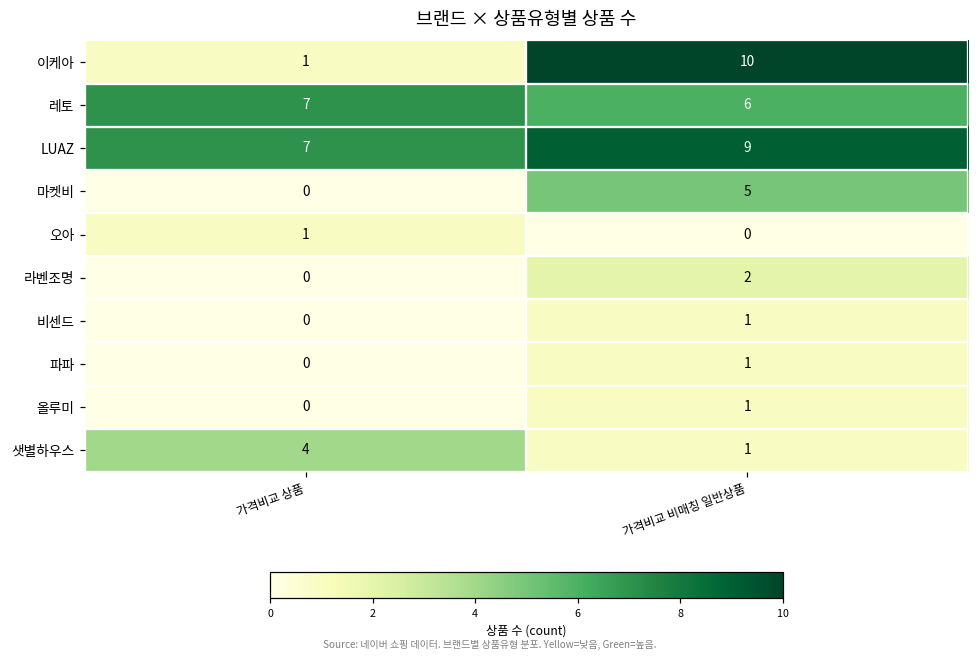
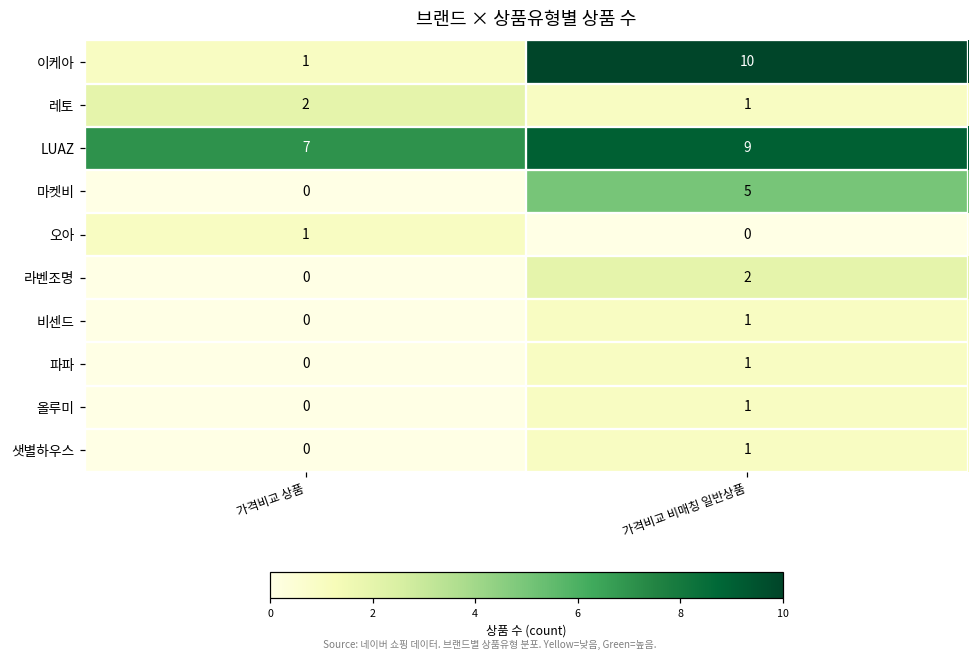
  {
    "이케아": {
      "가격비교 상품": 1,
      "가격비교 비매칭 일반상품": 10
    },
    "레토": {
-     "가격비교 상품": 7,
-     "가격비교 비매칭 일반상품": 6
+     "가격비교 상품": 2,
+     "가격비교 비매칭 일반상품": 1
    },
    "LUAZ": {
      "가격비교 상품": 7,
      "가격비교 비매칭 일반상품": 9
    },
    "마켓비": {
      "가격비교 상품": 0,
      "가격비교 비매칭 일반상품": 5
    },
    "오아": {
      "가격비교 상품": 1,
      "가격비교 비매칭 일반상품": 0
    },
    "라벤조명": {
      "가격비교 상품": 0,
      "가격비교 비매칭 일반상품": 2
    },
    "비센드": {
      "가격비교 상품": 0,
      "가격비교 비매칭 일반상품": 1
    },
    "파파": {
      "가격비교 상품": 0,
      "가격비교 비매칭 일반상품": 1
    },
    "올루미": {
      "가격비교 상품": 0,
      "가격비교 비매칭 일반상품": 1
    },
    "샛별하우스": {
-     "가격비교 상품": 4,
+     "가격비교 상품": 0,
      "가격비교 비매칭 일반상품": 1
    }
  }
